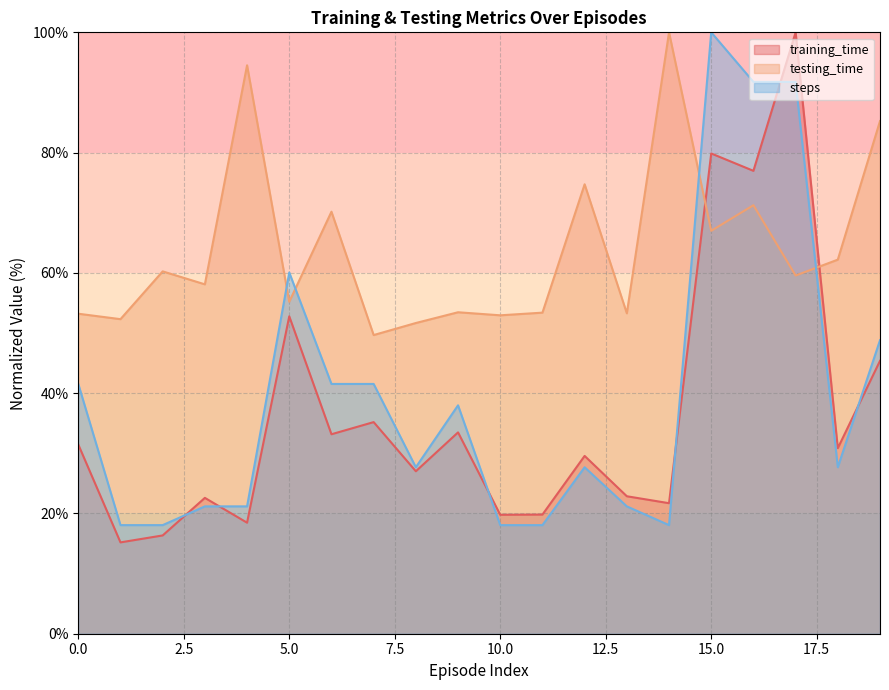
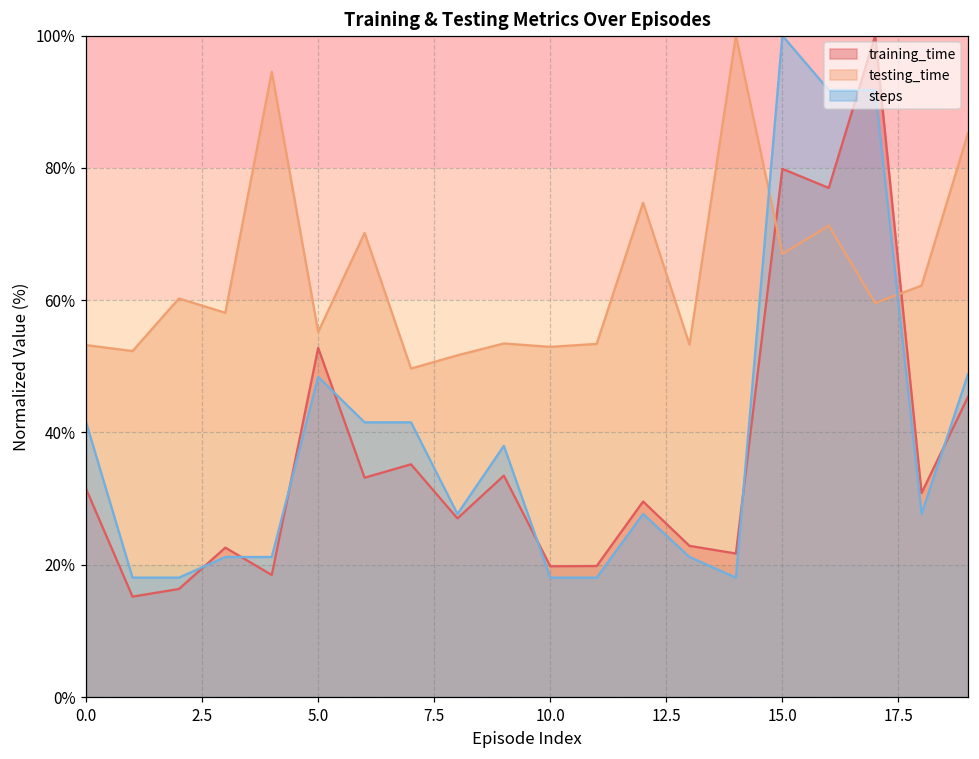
  {
    "steps": {
      "0.0": "42%",
-     "5.0": "60%",
+     "5.0": "48%",
      "10.0": "18%",
      "15.0": "100%"
    }
  }
